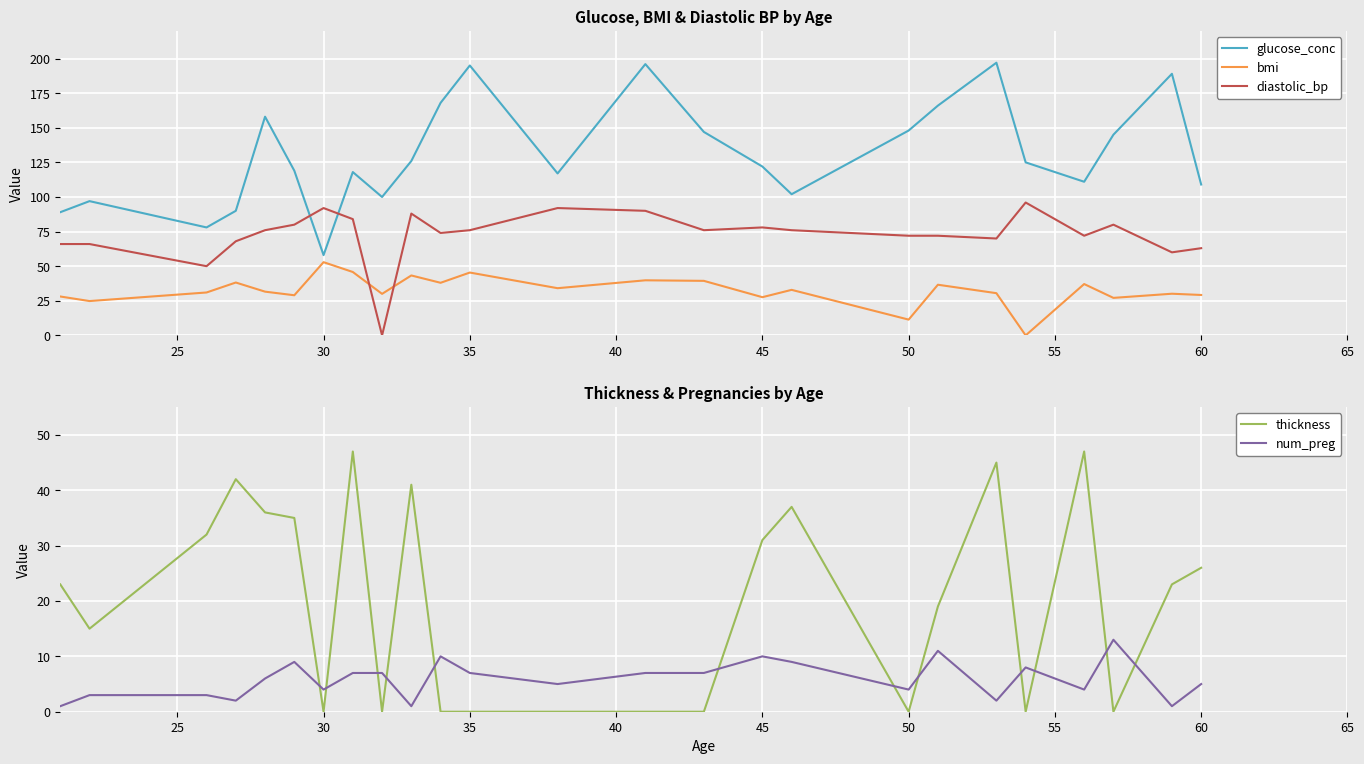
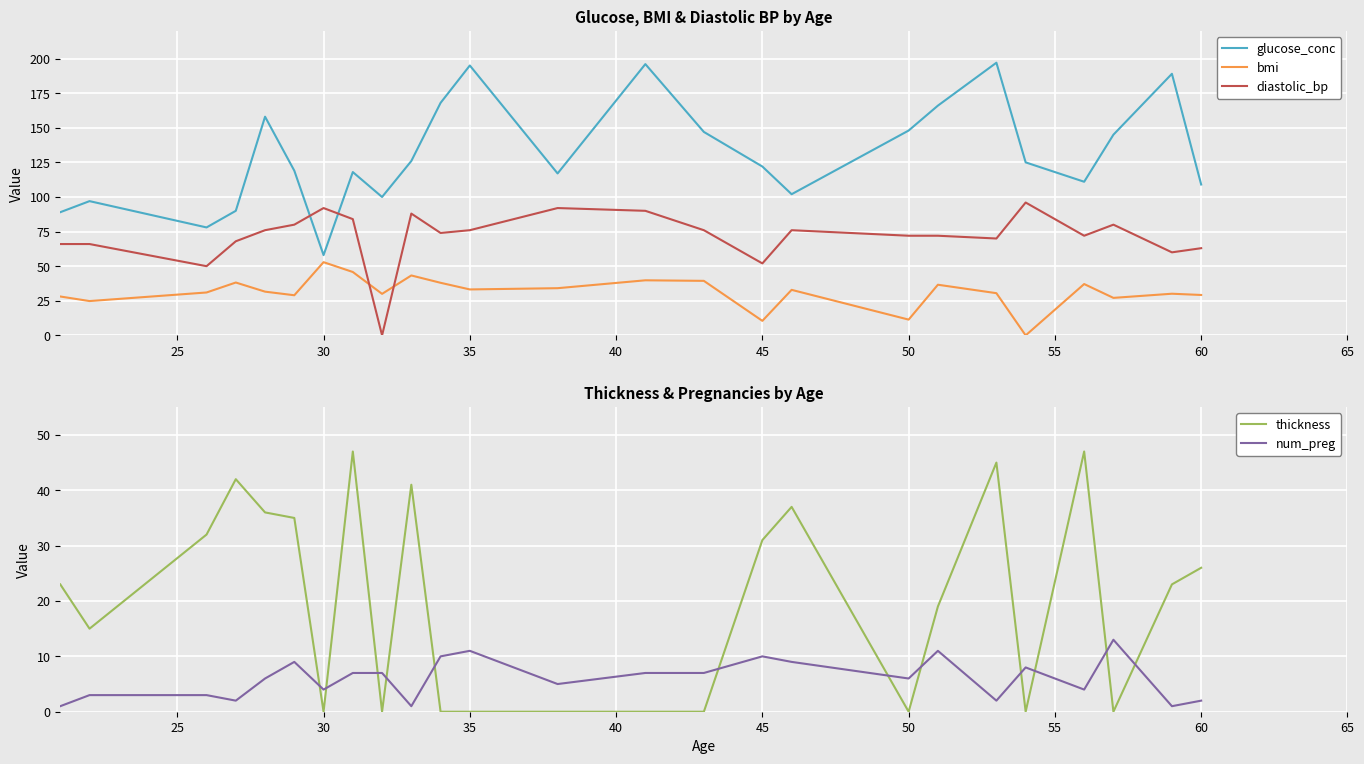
  {
    "Glucose, BMI & Diastolic BP by Age": {
      "glucose_conc": {
        "30": 58,
        "35": 195,
        "45": 122,
        "50": 148,
        "60": 109
      },
      "bmi": {
        "30": 53,
-       "35": 45,
-       "45": 28,
+       "35": 33,
+       "45": 11,
        "50": 11,
        "60": 29
      },
      "diastolic_bp": {
        "30": 92,
        "35": 76,
-       "45": 78,
+       "45": 52,
        "50": 72,
        "60": 63
      }
    },
    "Thickness & Pregnancies by Age": {
      "thickness": {
        "30": 0,
        "35": 0,
        "45": 31,
        "50": 0,
        "60": 26
      },
      "num_preg": {
        "30": 4,
-       "35": 7,
+       "35": 11,
        "45": 10,
-       "50": 4,
-       "60": 5
+       "50": 6,
+       "60": 2
      }
    }
  }
